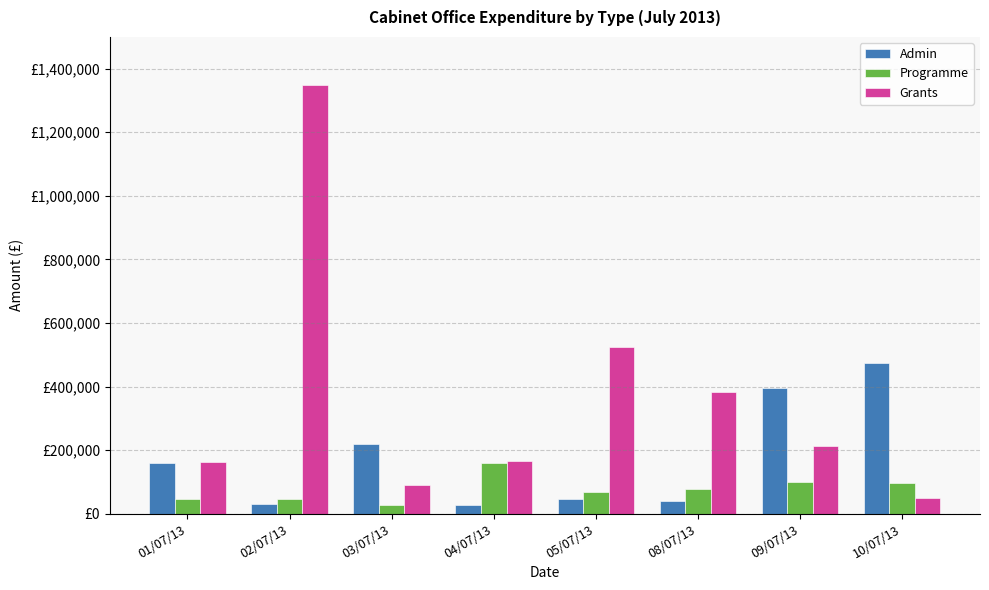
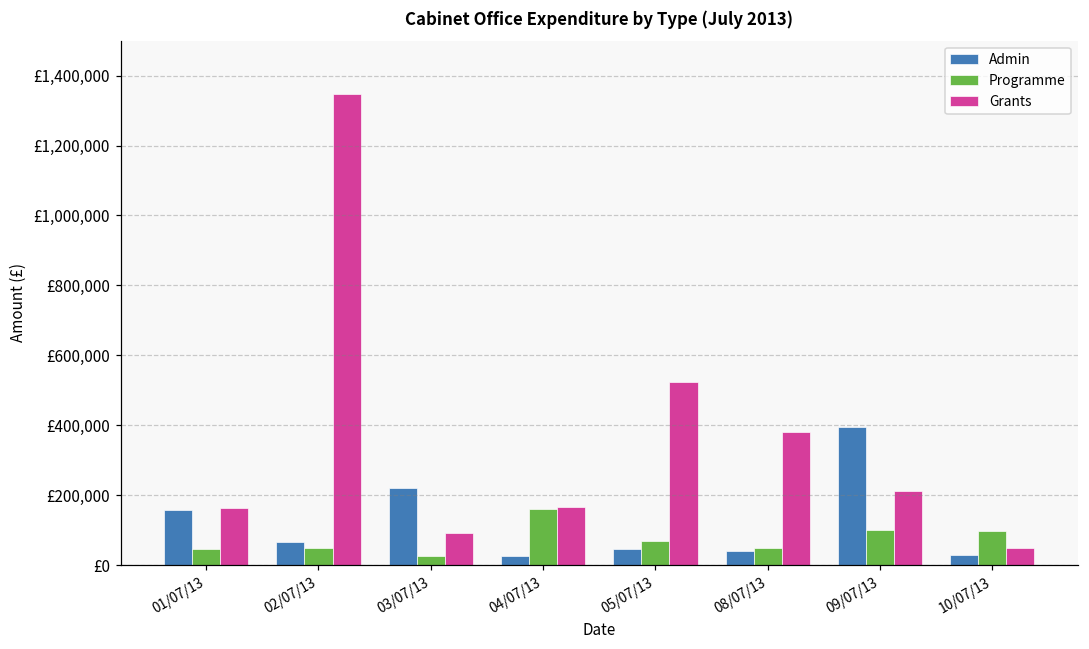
  {
    "Admin": {
      "01/07/13": "£160,000",
-     "02/07/13": "£30,000",
+     "02/07/13": "£70,000",
      "03/07/13": "£220,000",
      "04/07/13": "£30,000",
      "05/07/13": "£40,000",
      "08/07/13": "£40,000",
      "09/07/13": "£390,000",
-     "10/07/13": "£470,000"
+     "10/07/13": "£30,000"
    },
    "Programme": {
      "01/07/13": "£50,000",
      "02/07/13": "£50,000",
      "03/07/13": "£30,000",
      "04/07/13": "£160,000",
      "05/07/13": "£70,000",
-     "08/07/13": "£80,000",
+     "08/07/13": "£50,000",
      "09/07/13": "£100,000",
      "10/07/13": "£100,000"
    },
    "Grants": {
      "01/07/13": "£160,000",
      "02/07/13": "£1,350,000",
      "03/07/13": "£90,000",
      "04/07/13": "£170,000",
      "05/07/13": "£520,000",
      "08/07/13": "£380,000",
      "09/07/13": "£210,000",
      "10/07/13": "£50,000"
    }
  }
